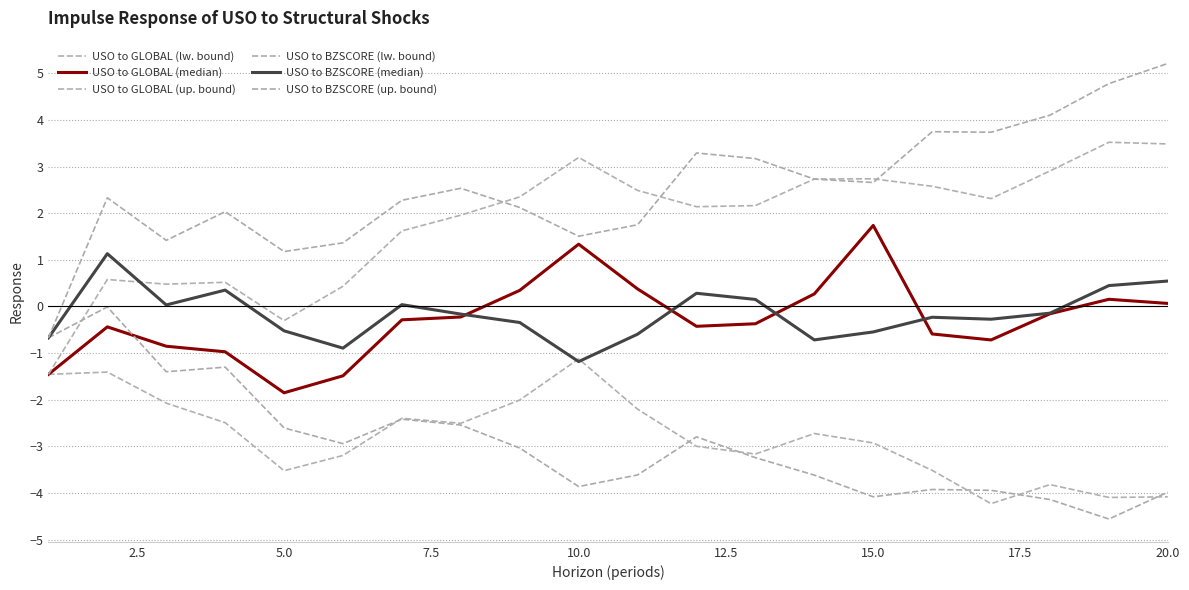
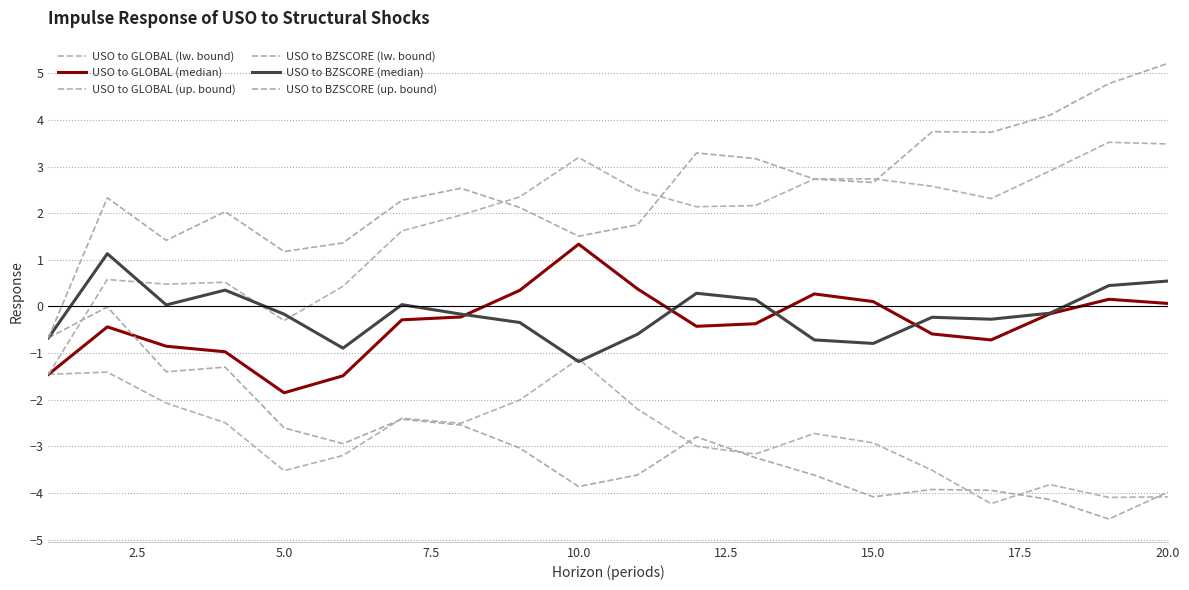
  {
    "USO to GLOBAL (median)": {
      "5.0": -1.9,
      "10.0": 1.3,
-     "15.0": 1.7,
+     "15.0": 0.1,
      "20.0": 0.1
    },
    "USO to BZSCORE (median)": {
-     "5.0": -0.5,
+     "5.0": -0.2,
      "10.0": -1.2,
-     "15.0": -0.5,
+     "15.0": -0.8,
      "20.0": 0.5
    }
  }
